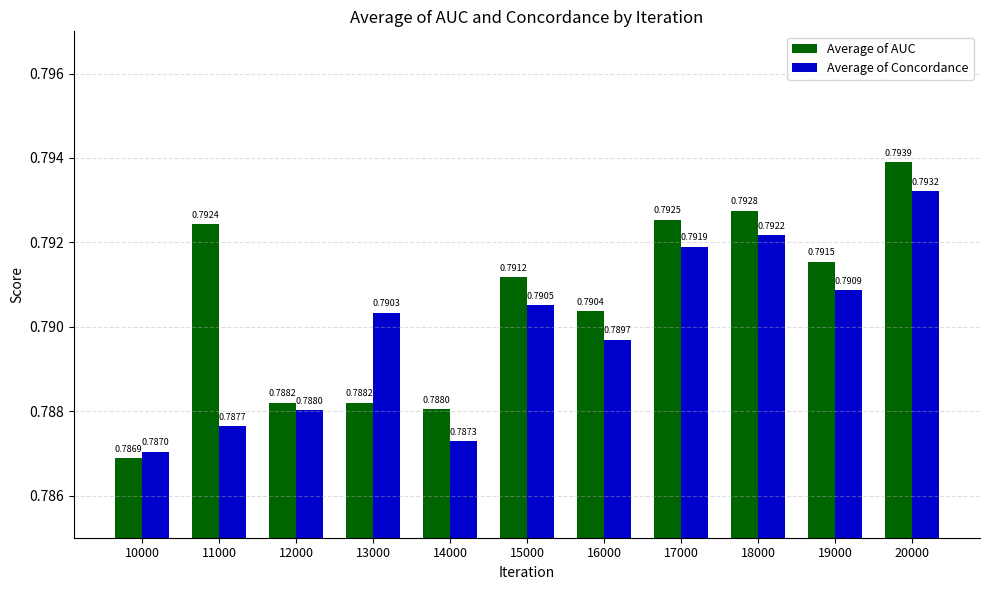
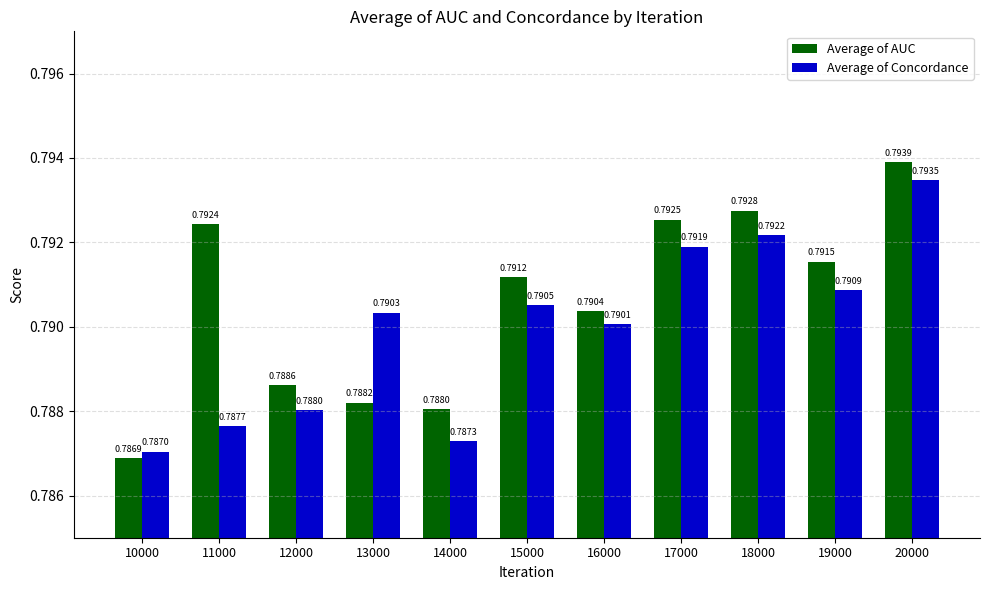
  {
    "Average of AUC": {
      "10000": 0.7869,
      "11000": 0.7924,
-     "12000": 0.7882,
+     "12000": 0.7886,
      "13000": 0.7882,
      "14000": 0.7880,
      "15000": 0.7912,
      "16000": 0.7904,
      "17000": 0.7925,
      "18000": 0.7928,
      "19000": 0.7915,
      "20000": 0.7939
    },
    "Average of Concordance": {
      "10000": 0.7870,
      "11000": 0.7877,
      "12000": 0.7880,
      "13000": 0.7903,
      "14000": 0.7873,
      "15000": 0.7905,
-     "16000": 0.7897,
+     "16000": 0.7901,
      "17000": 0.7919,
      "18000": 0.7922,
      "19000": 0.7909,
-     "20000": 0.7932
+     "20000": 0.7935
    }
  }
